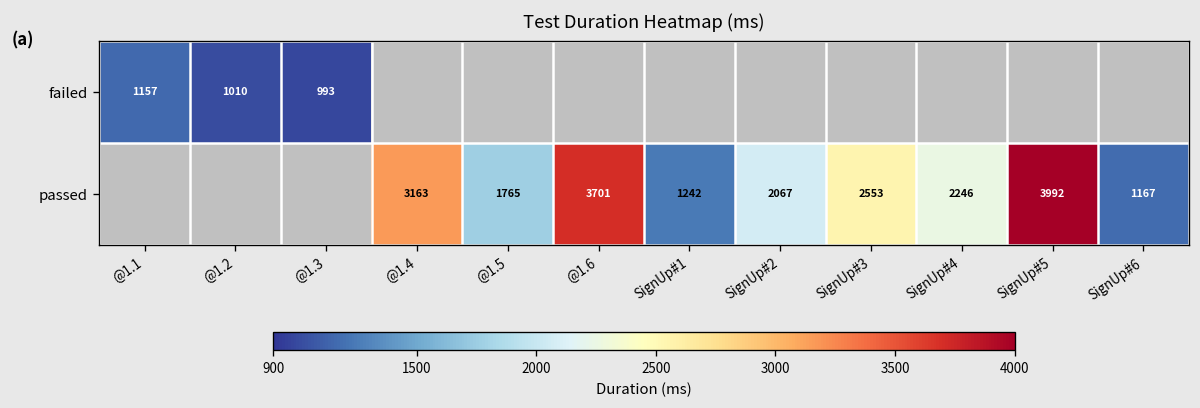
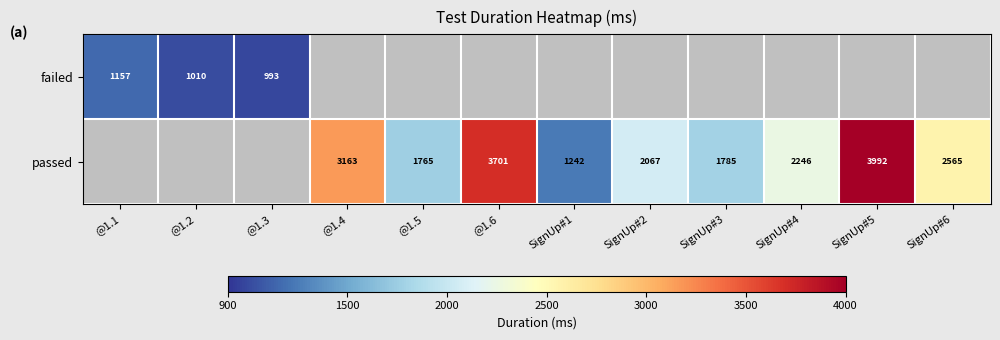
  {
    "failed": {
      "@1.1": 1157,
      "@1.2": 1010,
      "@1.3": 993
    },
    "passed": {
      "@1.4": 3163,
      "@1.5": 1765,
      "@1.6": 3701,
      "SignUp#1": 1242,
      "SignUp#2": 2067,
-     "SignUp#3": 2553,
+     "SignUp#3": 1785,
      "SignUp#4": 2246,
      "SignUp#5": 3992,
-     "SignUp#6": 1167
+     "SignUp#6": 2565
    }
  }
